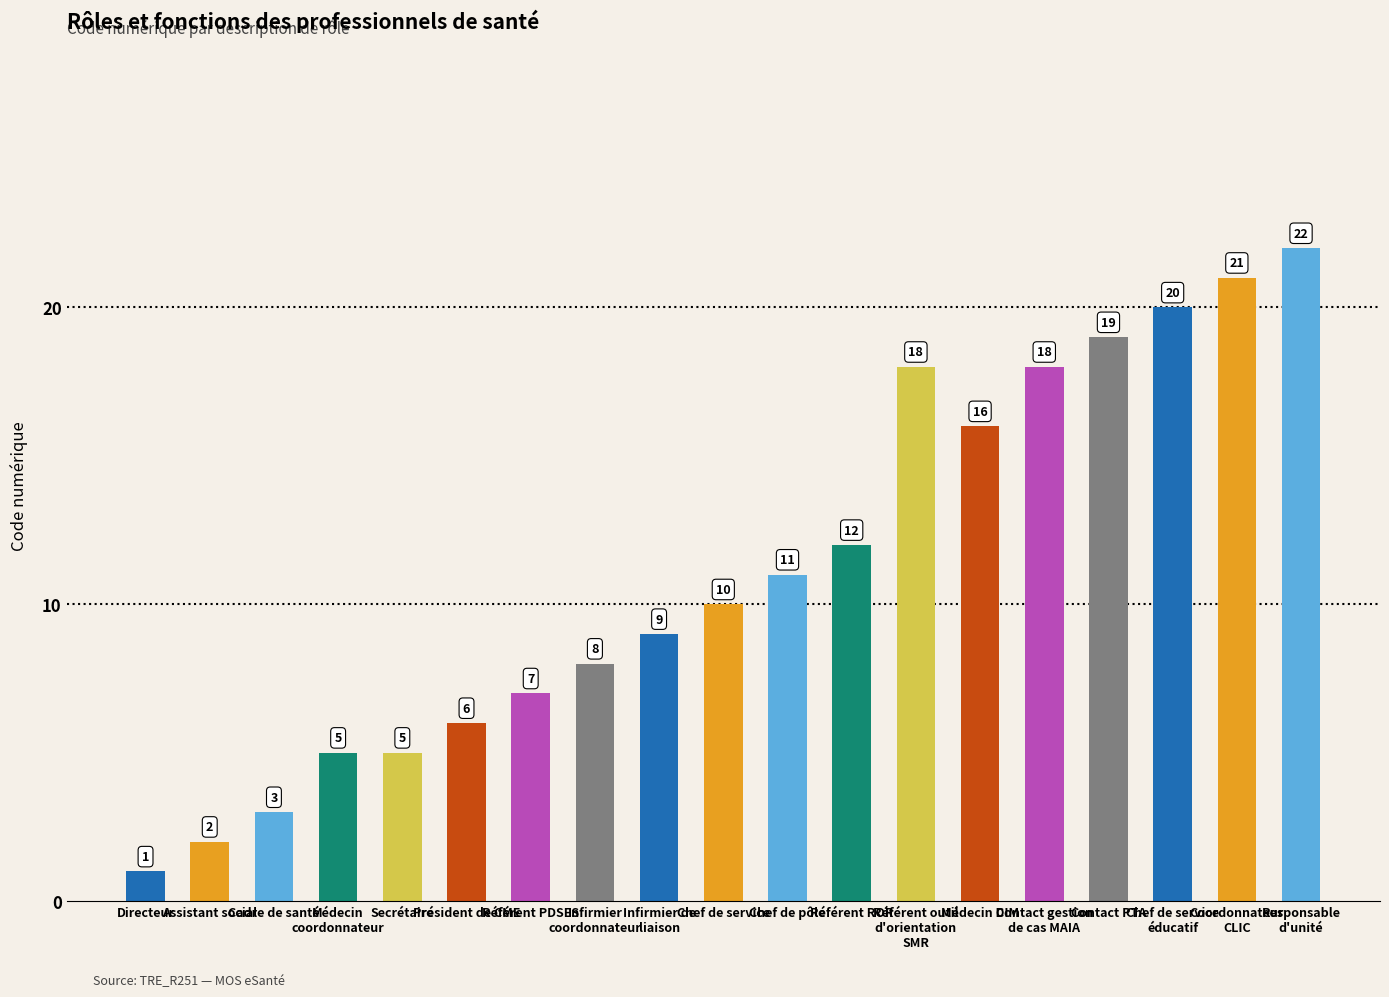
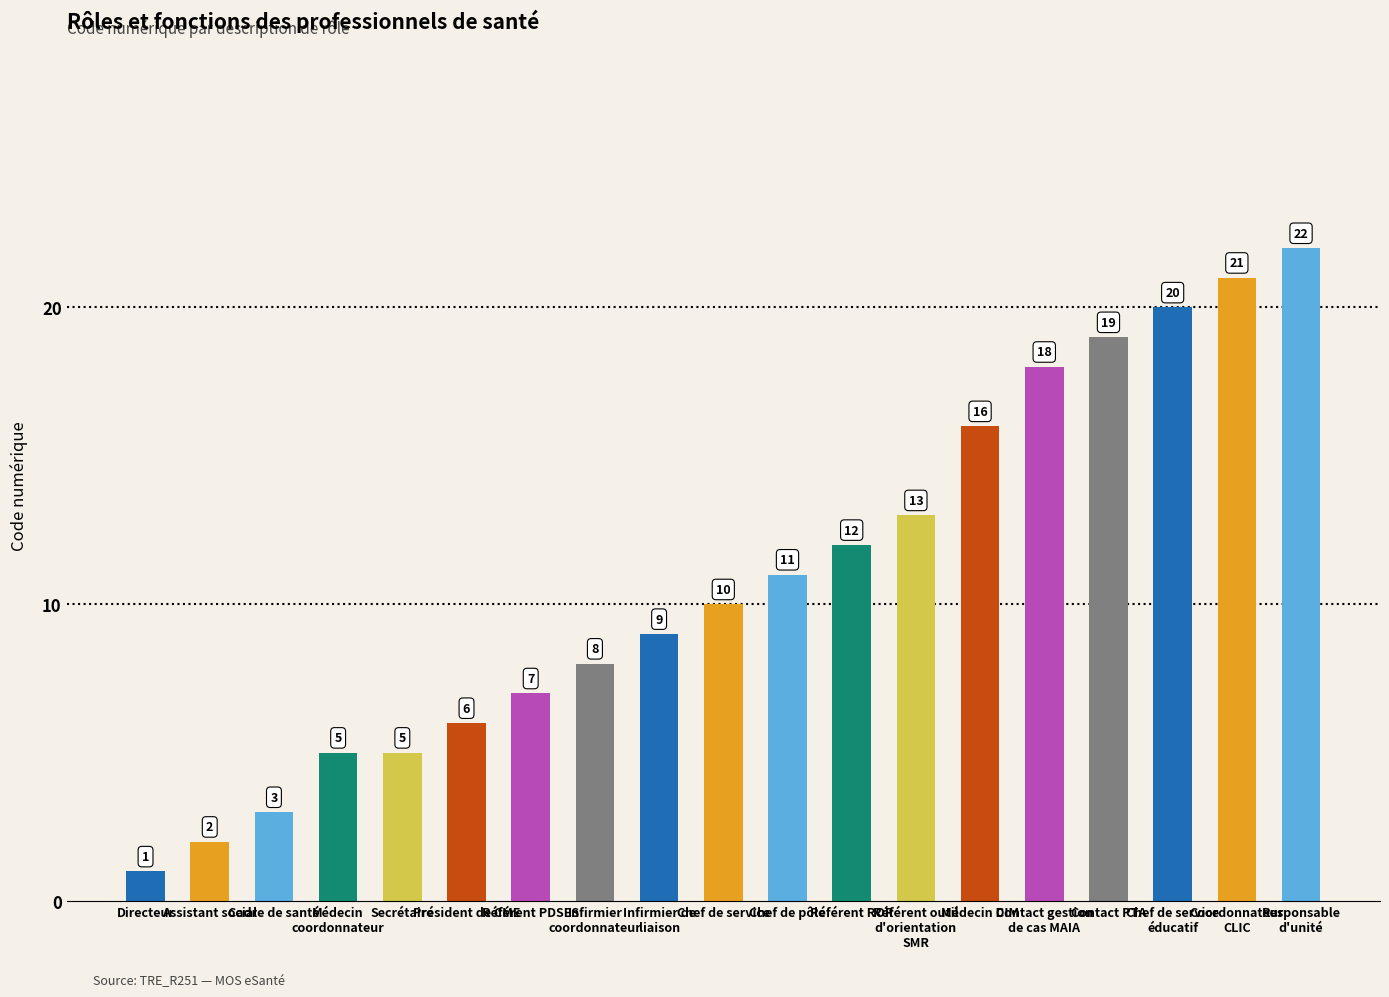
  {
-   "Référent outil d'orientation SMR": 18
+   "Référent outil d'orientation SMR": 13
  }
